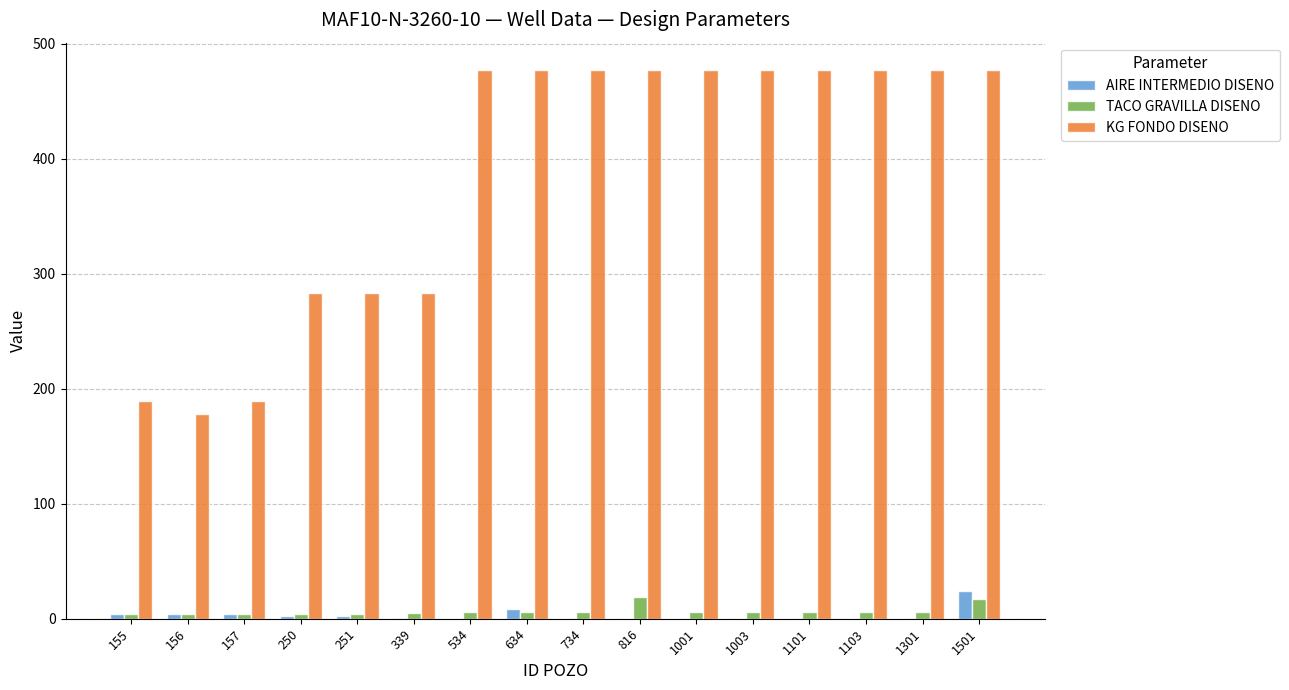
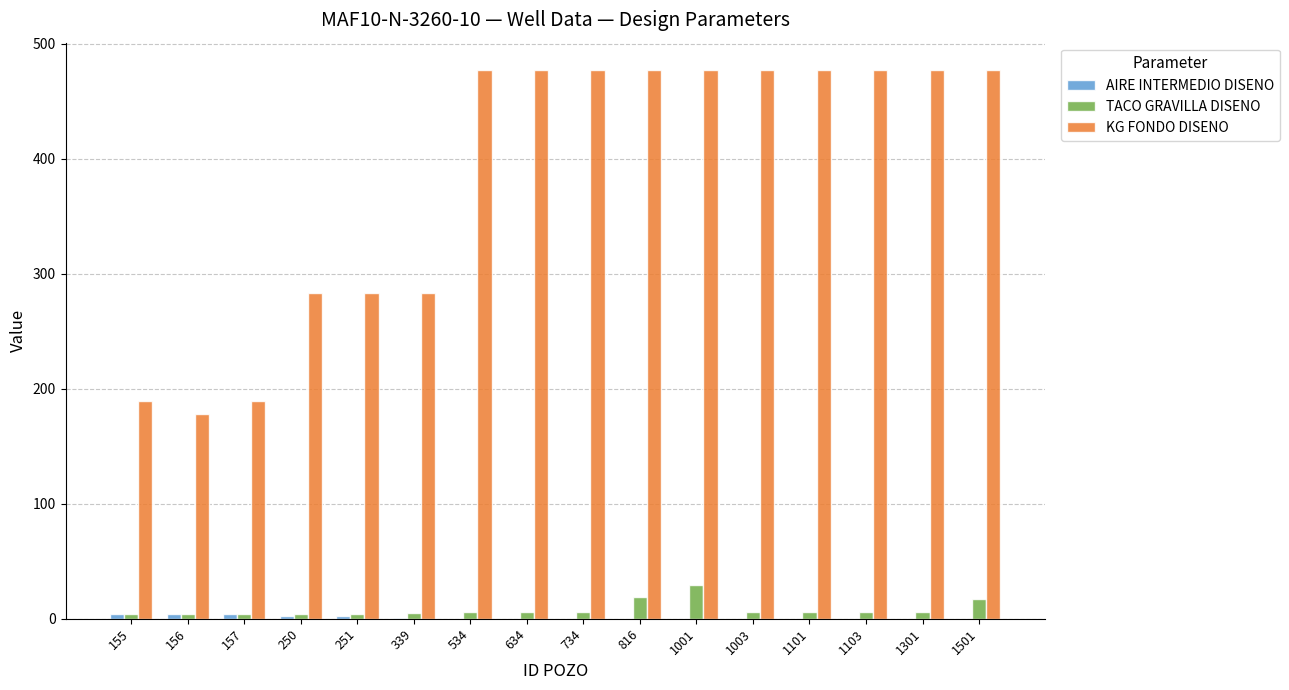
  {
    "AIRE INTERMEDIO DISENO": {
      "155": 5,
      "156": 5,
      "157": 5,
      "250": 3,
      "251": 3,
      "534": 0,
-     "634": 9,
+     "634": 0,
      "734": 0,
      "816": 0,
      "1001": 0,
      "1003": 0,
      "1101": 0,
      "1103": 0,
      "1301": 0,
-     "1501": 24
+     "1501": 0
    },
    "TACO GRAVILLA DISENO": {
      "155": 5,
      "156": 5,
      "157": 5,
      "250": 4,
      "251": 4,
      "339": 5,
      "534": 6,
      "634": 6,
      "734": 6,
      "816": 19,
-     "1001": 6,
+     "1001": 29,
      "1003": 6,
      "1101": 6,
      "1103": 6,
      "1301": 6,
      "1501": 17
    },
    "KG FONDO DISENO": {
      "155": 189,
      "156": 178,
      "157": 189,
      "250": 283,
      "251": 283,
      "339": 283,
      "534": 477,
      "634": 477,
      "734": 477,
      "816": 477,
      "1001": 477,
      "1003": 477,
      "1101": 477,
      "1103": 477,
      "1301": 477,
      "1501": 477
    }
  }
